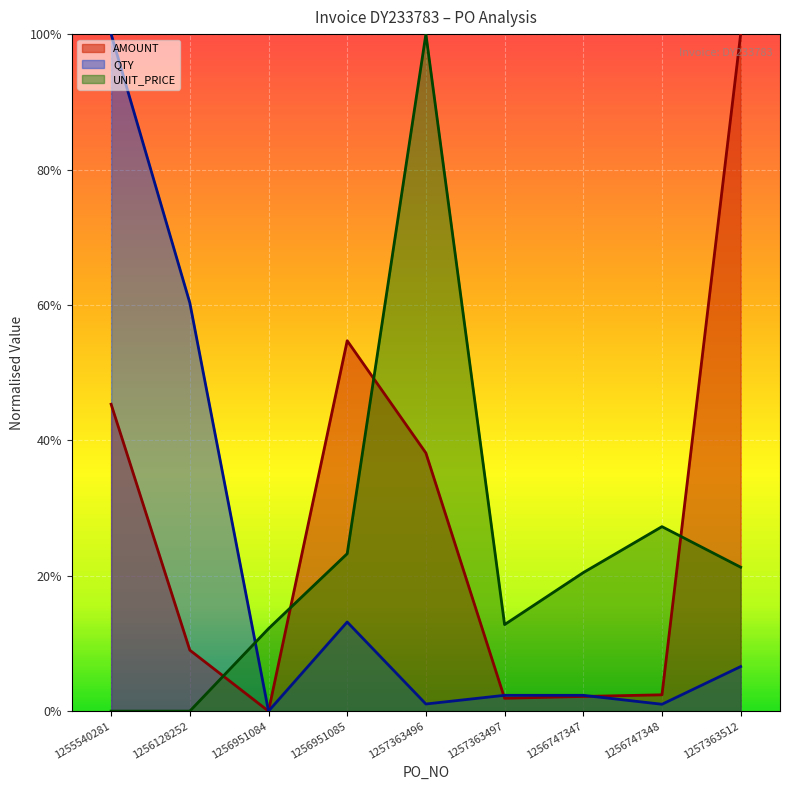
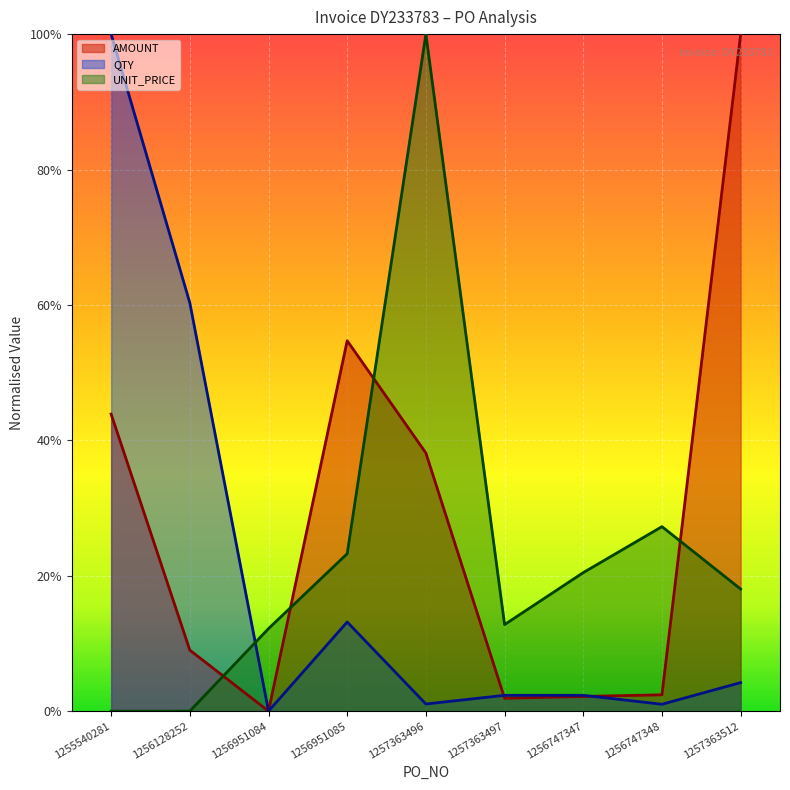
  {
    "AMOUNT": {
-     "1255540281": "45%",
+     "1255540281": "44%",
      "1256128252": "9%",
      "1256951085": "55%",
      "1257363496": "38%",
      "1257363497": "2%",
      "1256747348": "2%",
      "1257363512": "100%"
    },
    "QTY": {
      "1255540281": "100%",
      "1256128252": "60%",
      "1256951085": "13%",
      "1257363496": "1%",
      "1257363497": "2%",
      "1256747348": "1%",
-     "1257363512": "7%"
+     "1257363512": "4%"
    },
    "UNIT_PRICE": {
      "1255540281": "0%",
      "1256128252": "0%",
      "1256951084": "12%",
      "1256951085": "23%",
      "1257363496": "100%",
      "1257363497": "13%",
      "1256747347": "20%",
      "1256747348": "27%",
-     "1257363512": "21%"
+     "1257363512": "18%"
    }
  }
